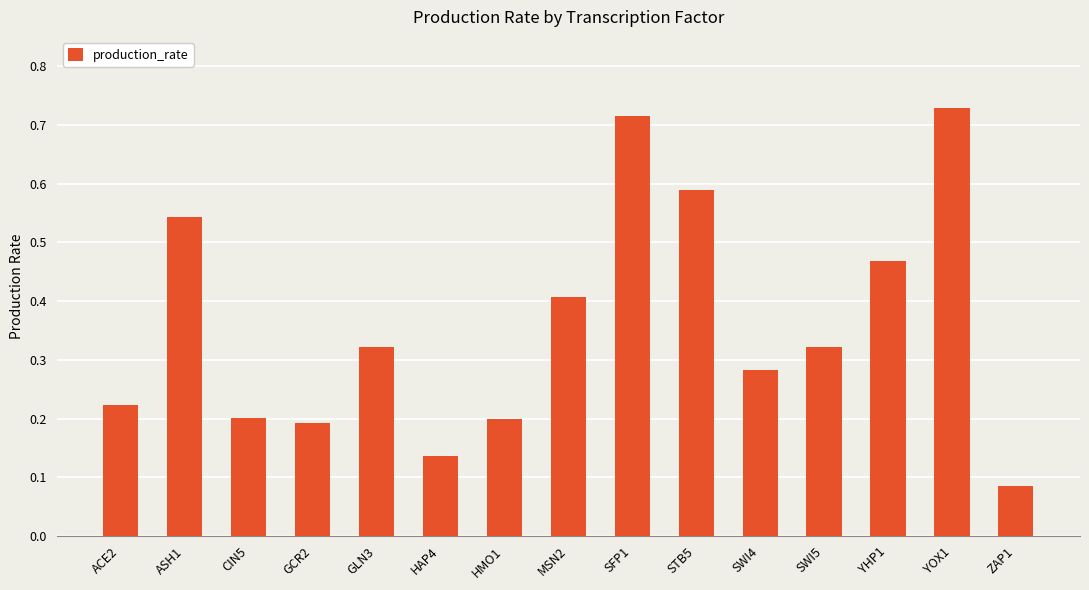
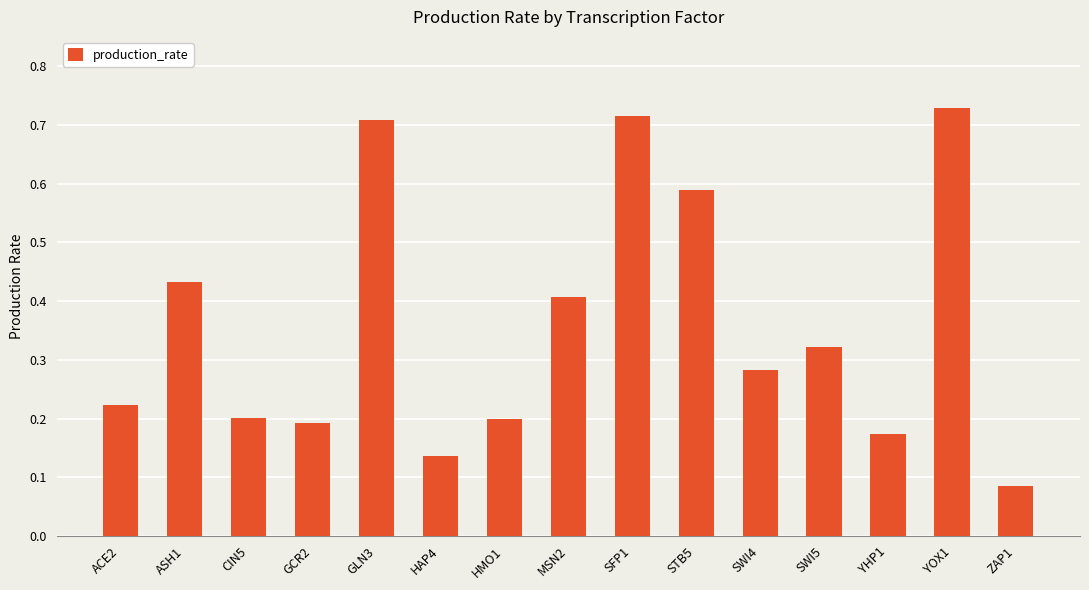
  {
    "ACE2": 0.22,
-   "ASH1": 0.54,
+   "ASH1": 0.43,
    "CIN5": 0.20,
    "GCR2": 0.19,
-   "GLN3": 0.32,
+   "GLN3": 0.71,
    "HAP4": 0.14,
    "HMO1": 0.20,
    "MSN2": 0.41,
    "SFP1": 0.72,
    "STB5": 0.59,
    "SWI4": 0.28,
    "SWI5": 0.32,
-   "YHP1": 0.47,
+   "YHP1": 0.17,
    "YOX1": 0.73,
    "ZAP1": 0.08
  }
